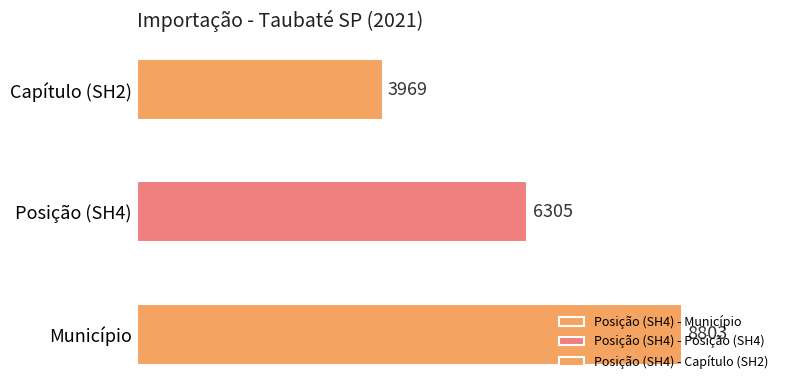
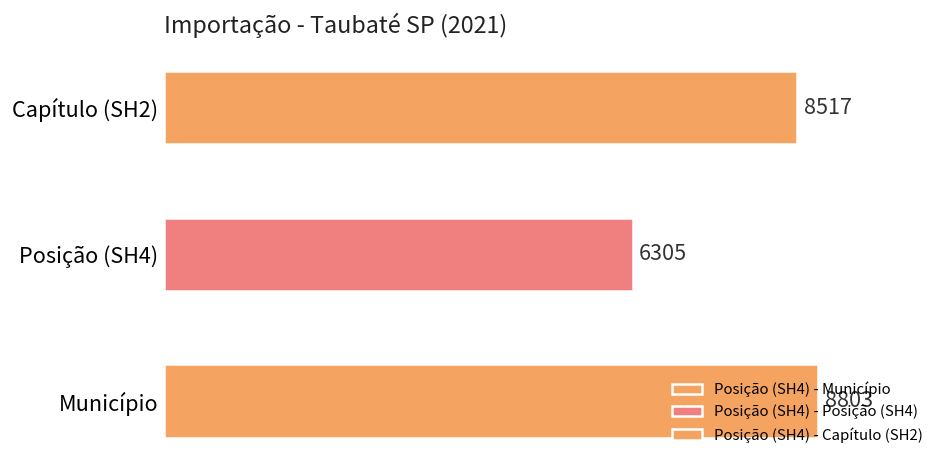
  {
-   "Capítulo (SH2)": 3969,
+   "Capítulo (SH2)": 8517,
    "Posição (SH4)": 6305,
    "Município": 8803
  }
